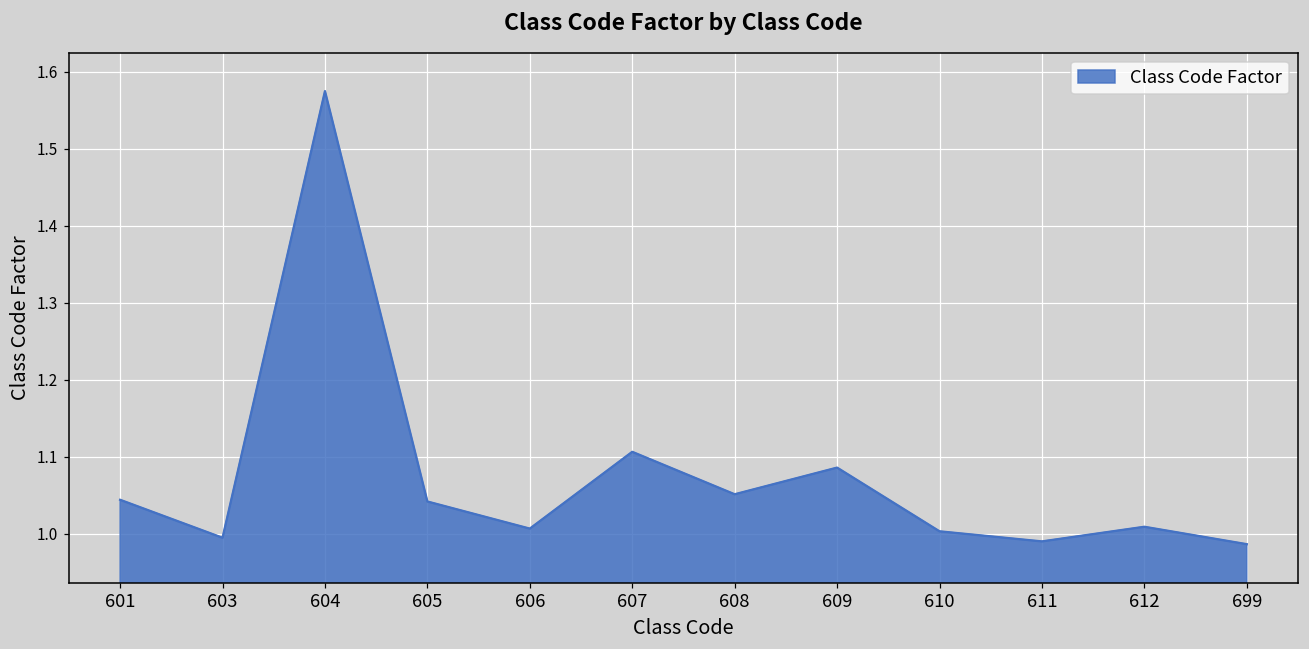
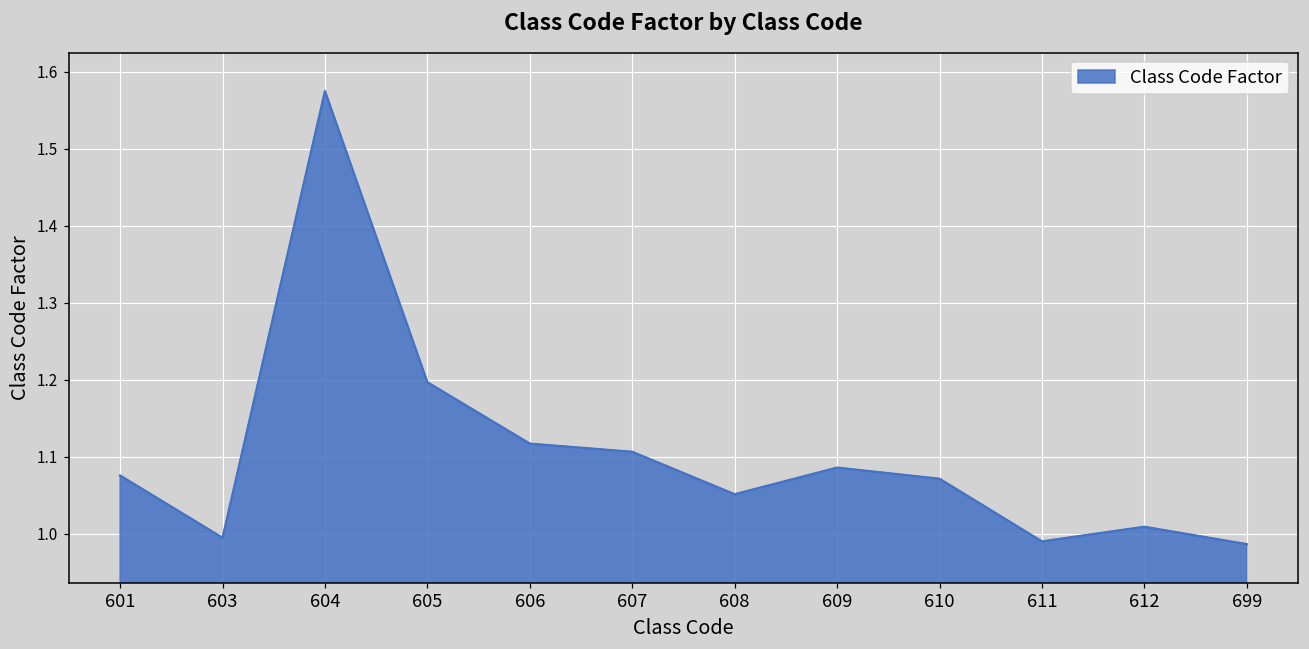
  {
-   "601": 1.04,
+   "601": 1.08,
    "603": 0.99,
    "604": 1.57,
-   "605": 1.04,
-   "606": 1.01,
+   "605": 1.20,
+   "606": 1.12,
    "607": 1.11,
    "608": 1.05,
    "609": 1.09,
-   "610": 1.00,
+   "610": 1.07,
    "611": 0.99,
    "612": 1.01,
    "699": 0.99
  }
